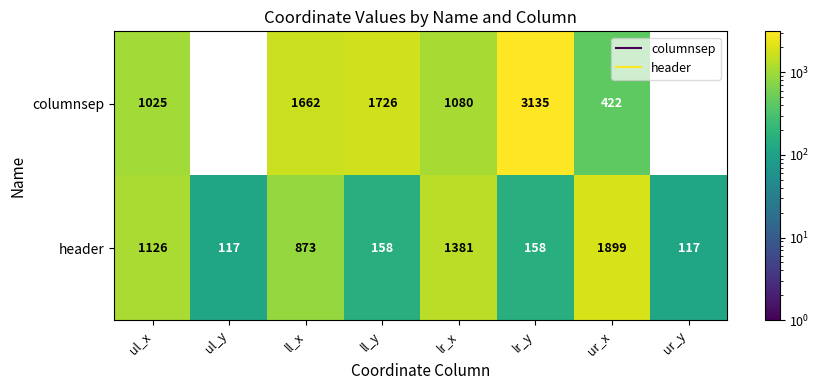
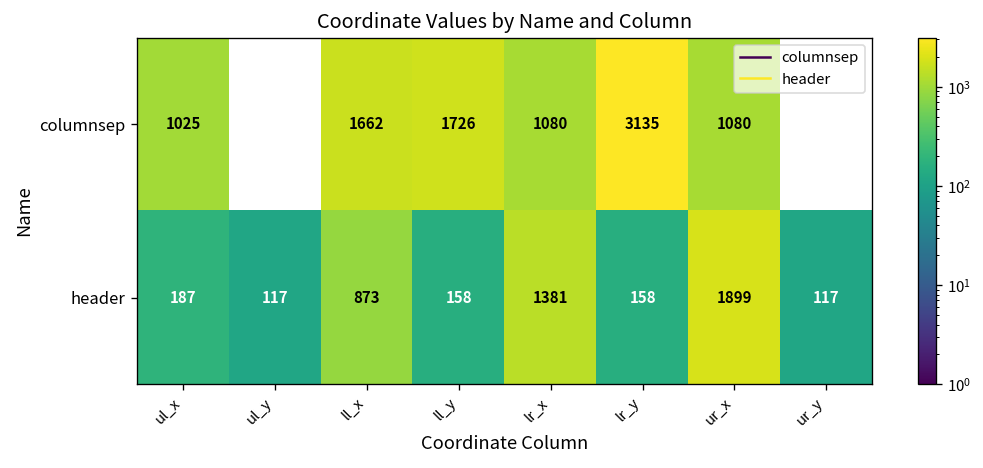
  {
    "columnsep": {
      "ul_x": 1025,
      "ll_x": 1662,
      "ll_y": 1726,
      "lr_x": 1080,
      "lr_y": 3135,
-     "ur_x": 422
+     "ur_x": 1080
    },
    "header": {
-     "ul_x": 1126,
+     "ul_x": 187,
      "ul_y": 117,
      "ll_x": 873,
      "ll_y": 158,
      "lr_x": 1381,
      "lr_y": 158,
      "ur_x": 1899,
      "ur_y": 117
    }
  }
